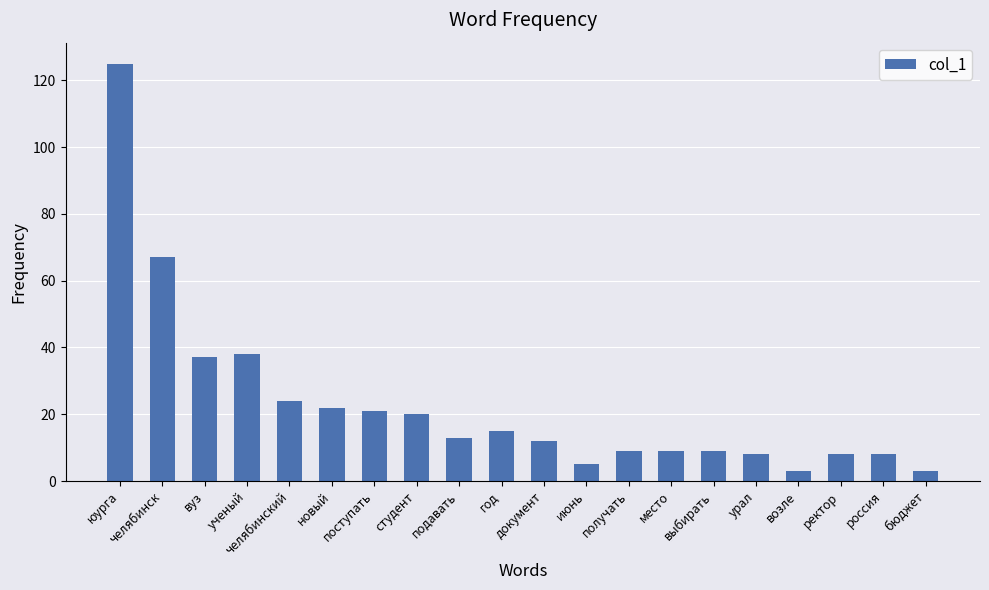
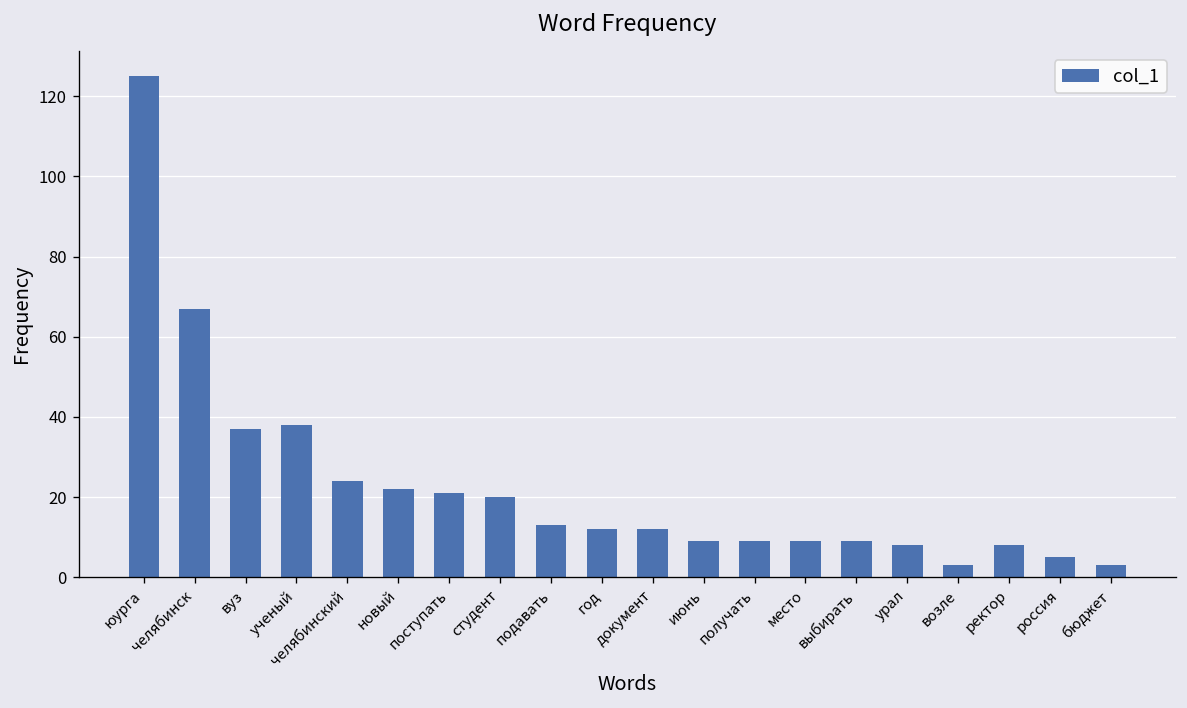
  {
    "юурга": 125,
    "челябинск": 67,
    "вуз": 37,
    "ученый": 38,
    "челябинский": 24,
    "новый": 22,
    "поступать": 21,
    "студент": 20,
    "подавать": 13,
-   "год": 15,
+   "год": 12,
    "документ": 12,
-   "июнь": 5,
+   "июнь": 9,
    "получать": 9,
    "место": 9,
    "выбирать": 9,
    "урал": 8,
    "возле": 3,
    "ректор": 8,
-   "россия": 8,
+   "россия": 5,
    "бюджет": 3
  }
